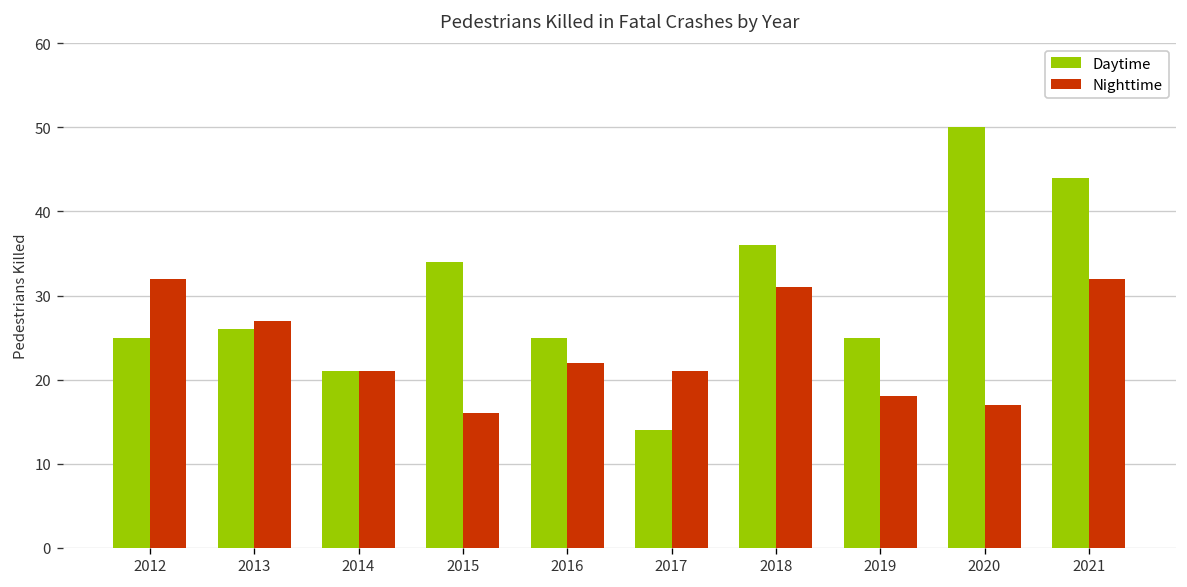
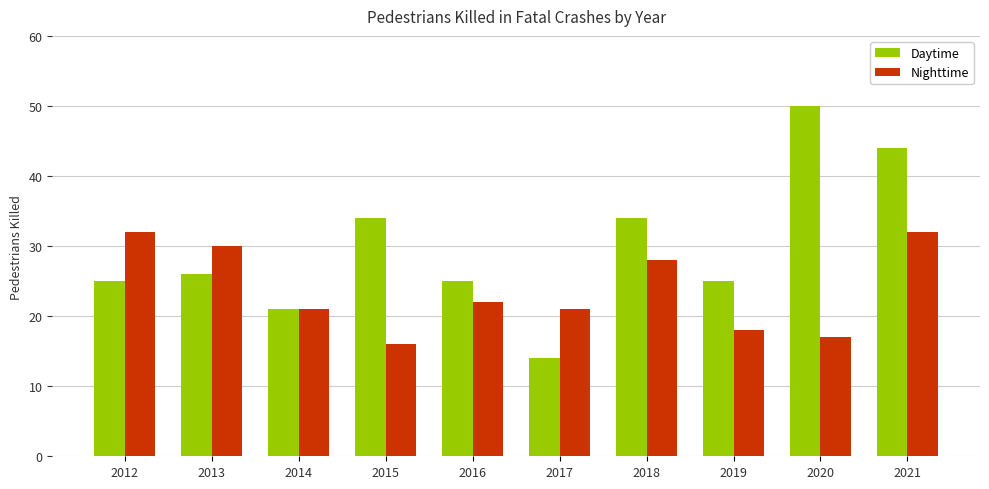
  {
    "Daytime": {
      "2012": 25,
      "2013": 26,
      "2014": 21,
      "2015": 34,
      "2016": 25,
      "2017": 14,
-     "2018": 36,
+     "2018": 34,
      "2019": 25,
      "2020": 50,
      "2021": 44
    },
    "Nighttime": {
      "2012": 32,
-     "2013": 27,
+     "2013": 30,
      "2014": 21,
      "2015": 16,
      "2016": 22,
      "2017": 21,
-     "2018": 31,
+     "2018": 28,
      "2019": 18,
      "2020": 17,
      "2021": 32
    }
  }
